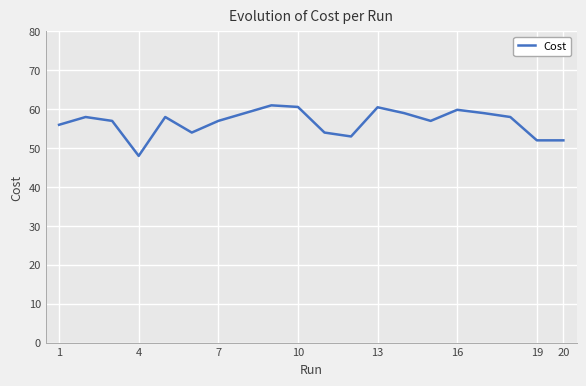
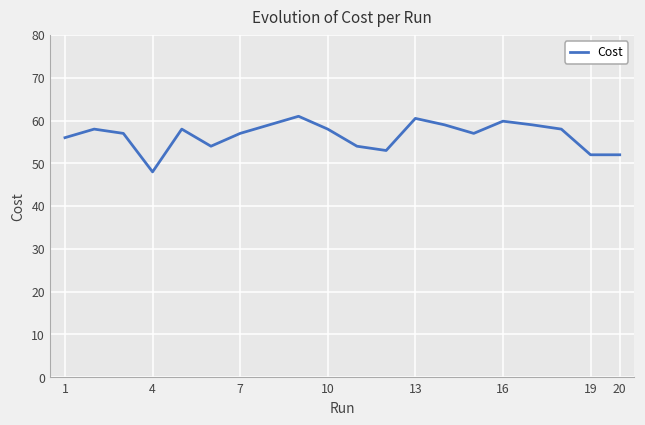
  {
    "1": 56,
    "4": 48,
    "7": 57,
-   "10": 61,
+   "10": 58,
    "13": 61,
    "16": 60,
    "19": 52,
    "20": 52
  }
